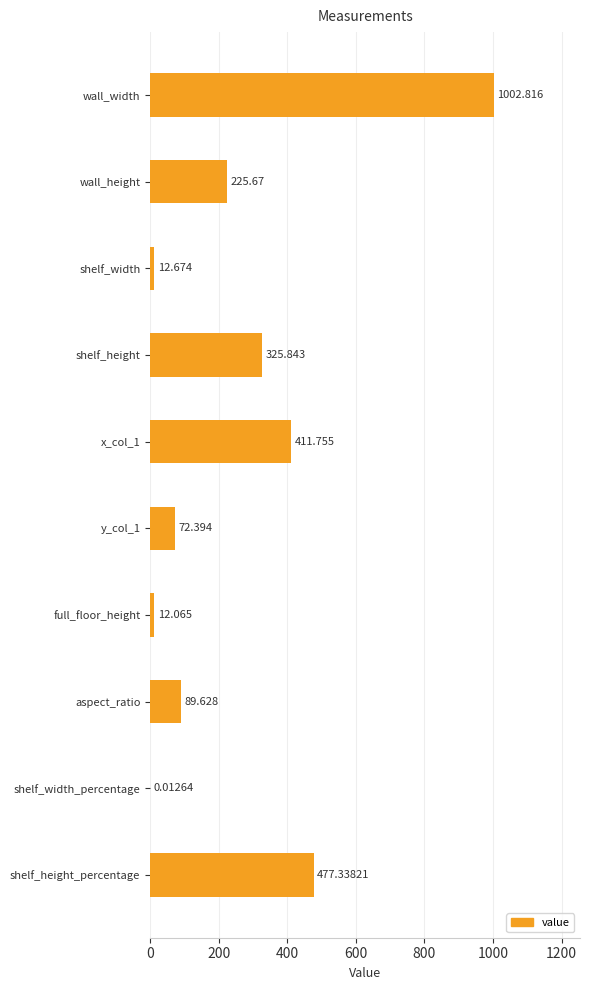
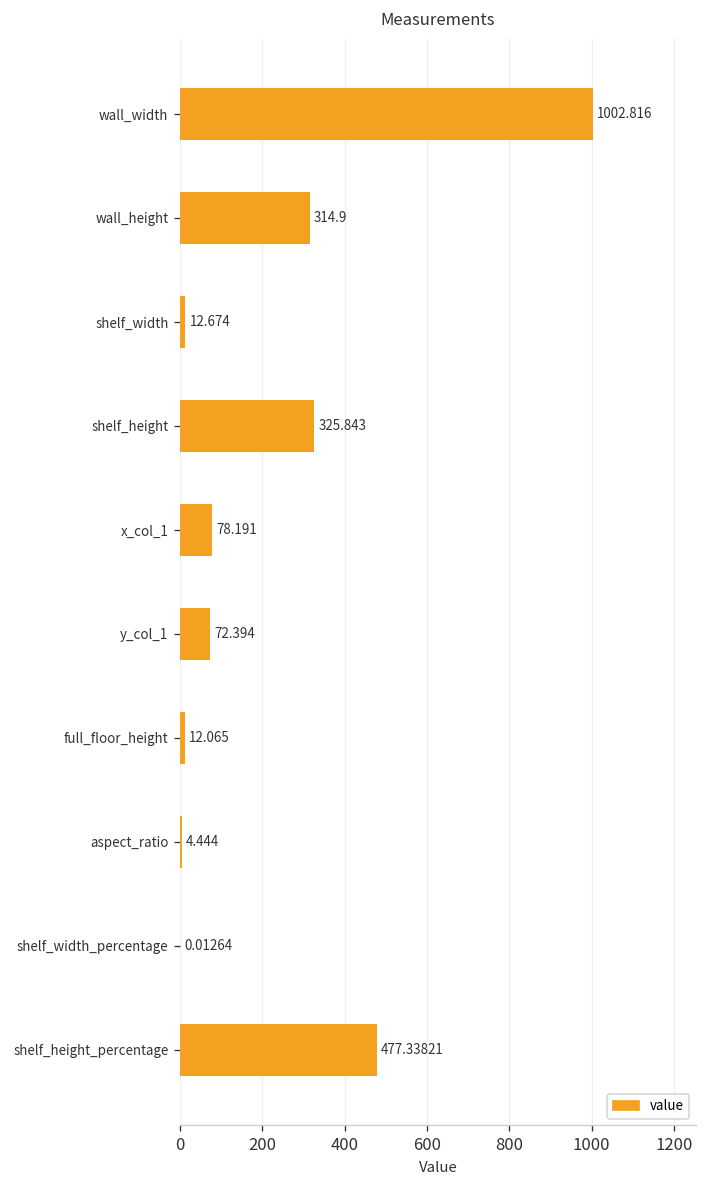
  {
    "wall_width": 1002.816,
-   "wall_height": 225.67,
+   "wall_height": 314.9,
    "shelf_width": 12.674,
    "shelf_height": 325.843,
-   "x_col_1": 411.755,
+   "x_col_1": 78.191,
    "y_col_1": 72.394,
    "full_floor_height": 12.065,
-   "aspect_ratio": 89.628,
+   "aspect_ratio": 4.444,
    "shelf_width_percentage": 0.01264,
    "shelf_height_percentage": 477.33821
  }
